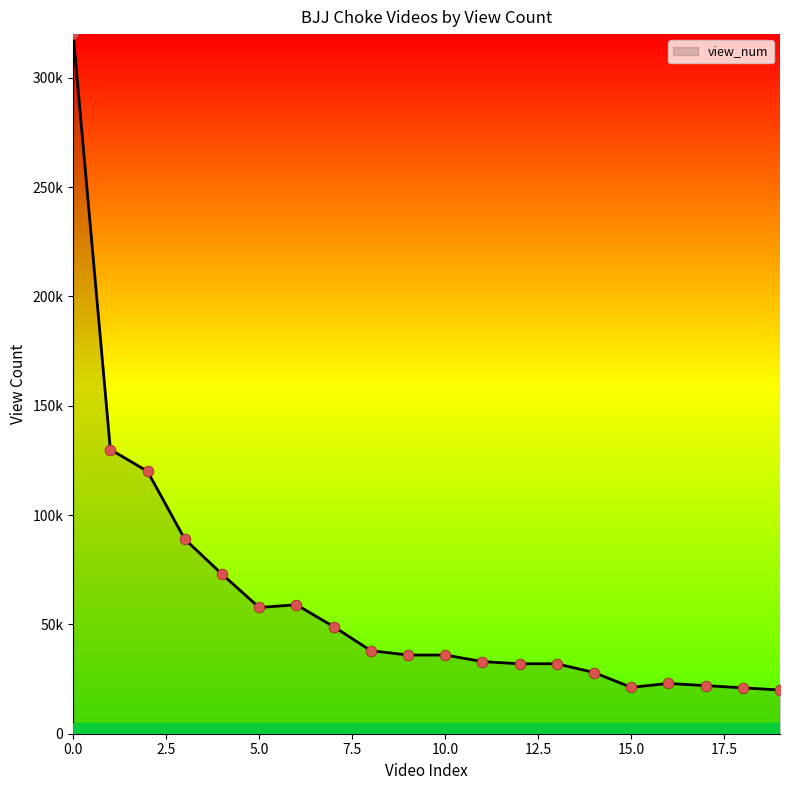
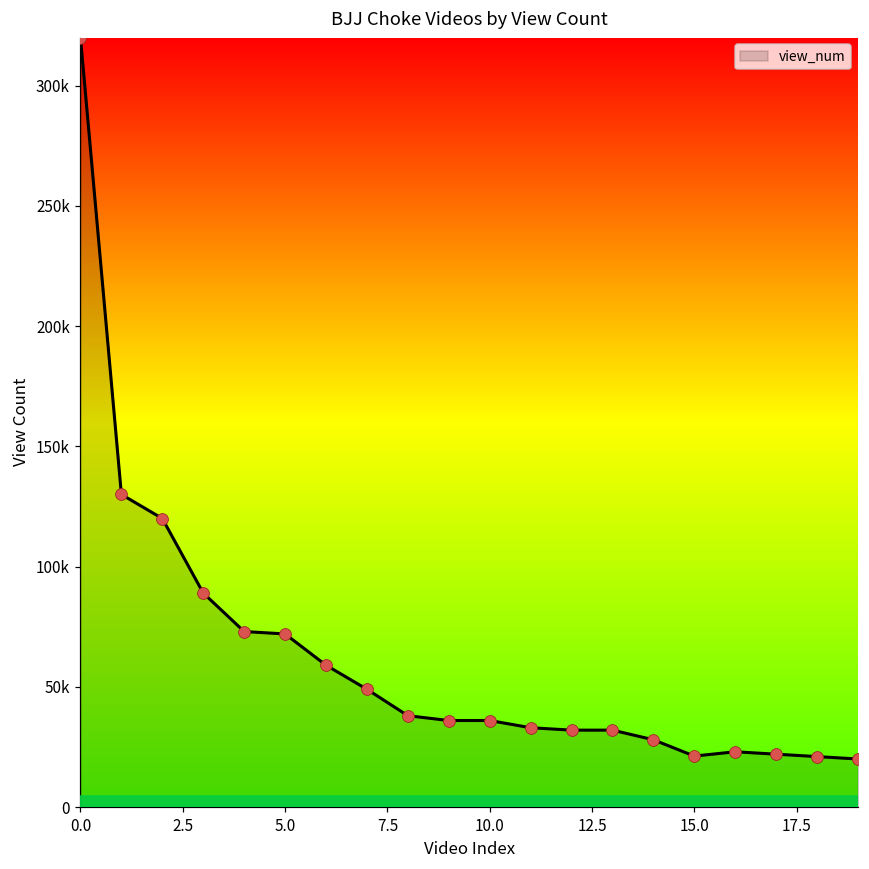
  {
    "0.0": 320000,
-   "5.0": 58000,
+   "5.0": 72000,
    "10.0": 36000,
    "15.0": 21000
  }
